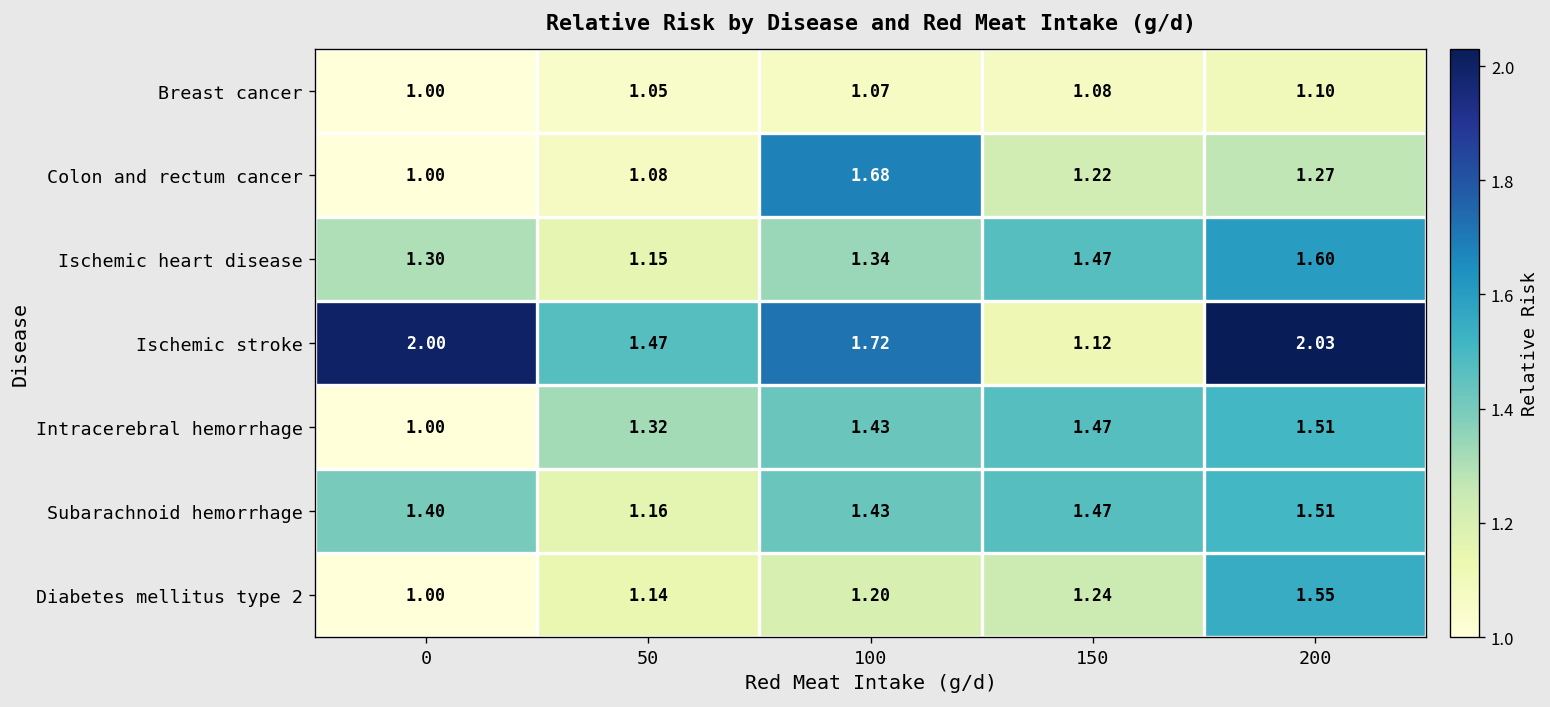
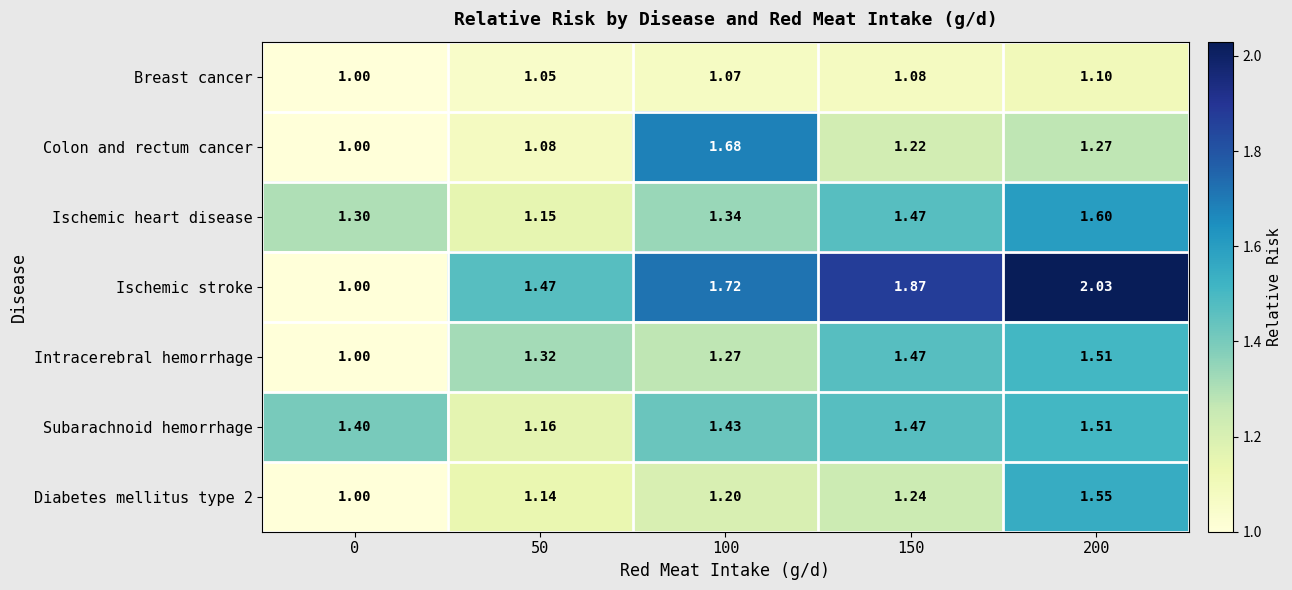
  {
    "Breast cancer": {
      "0": 1.00,
      "50": 1.05,
      "100": 1.07,
      "150": 1.08,
      "200": 1.10
    },
    "Colon and rectum cancer": {
      "0": 1.00,
      "50": 1.08,
      "100": 1.68,
      "150": 1.22,
      "200": 1.27
    },
    "Ischemic heart disease": {
      "0": 1.30,
      "50": 1.15,
      "100": 1.34,
      "150": 1.47,
      "200": 1.60
    },
    "Ischemic stroke": {
-     "0": 2.00,
+     "0": 1.00,
      "50": 1.47,
      "100": 1.72,
-     "150": 1.12,
+     "150": 1.87,
      "200": 2.03
    },
    "Intracerebral hemorrhage": {
      "0": 1.00,
      "50": 1.32,
-     "100": 1.43,
+     "100": 1.27,
      "150": 1.47,
      "200": 1.51
    },
    "Subarachnoid hemorrhage": {
      "0": 1.40,
      "50": 1.16,
      "100": 1.43,
      "150": 1.47,
      "200": 1.51
    },
    "Diabetes mellitus type 2": {
      "0": 1.00,
      "50": 1.14,
      "100": 1.20,
      "150": 1.24,
      "200": 1.55
    }
  }
